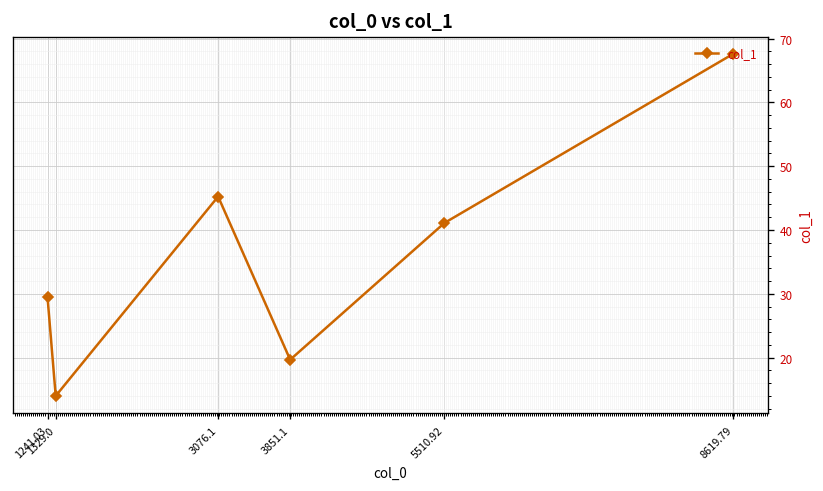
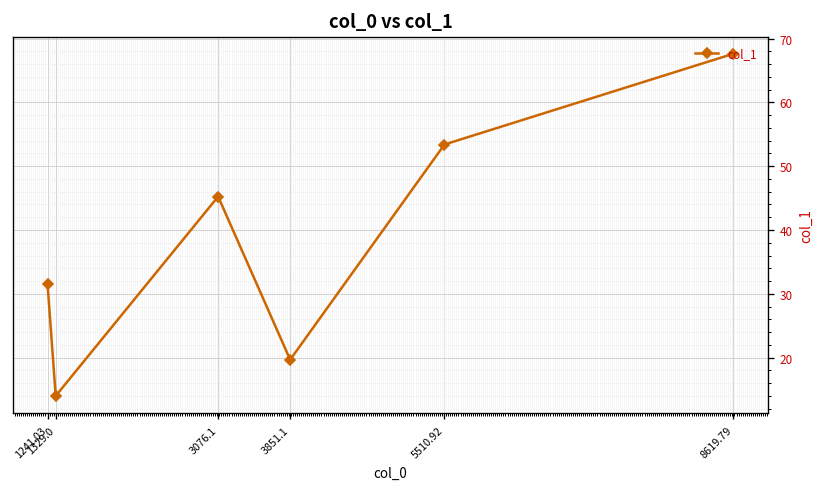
  {
-   "1241.03": 29,
+   "1241.03": 32,
    "1329.0": 14,
    "3076.1": 45,
    "3851.1": 20,
-   "5510.92": 41,
+   "5510.92": 53,
    "8619.79": 68
  }
